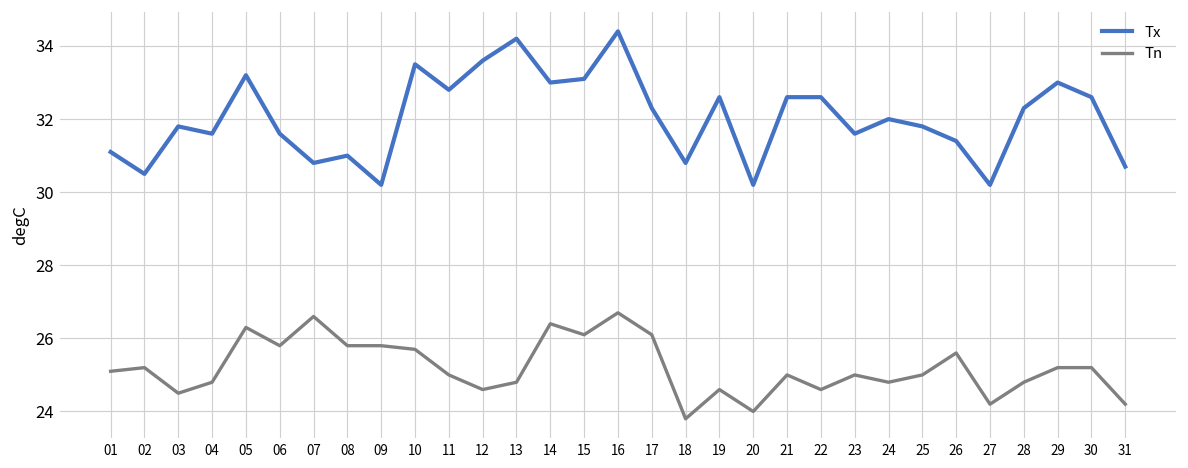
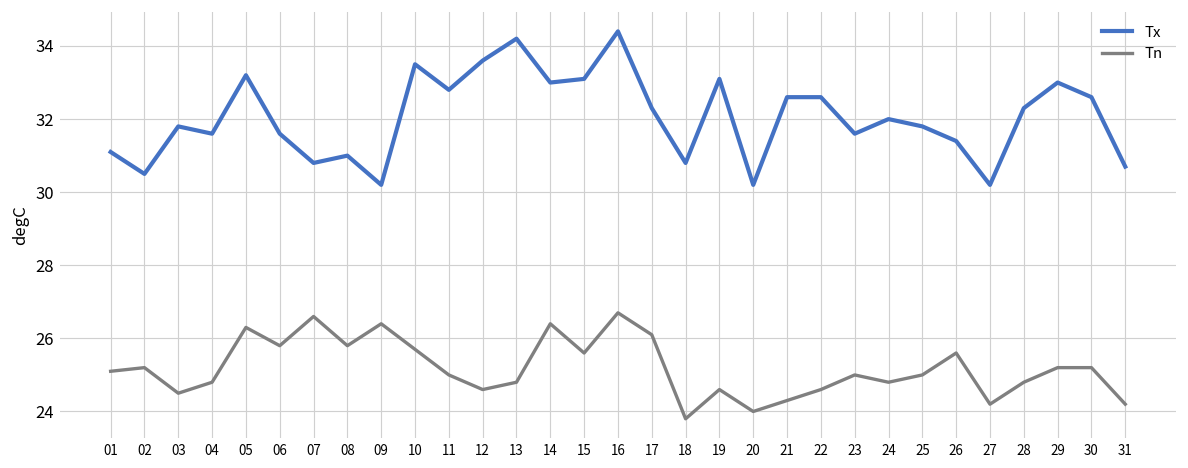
  {
    "Tx": {
      "01": 31.1,
      "02": 30.5,
      "03": 31.8,
      "04": 31.6,
      "05": 33.2,
      "06": 31.6,
      "07": 30.8,
      "08": 31.0,
      "09": 30.2,
      "10": 33.5,
      "11": 32.8,
      "12": 33.6,
      "13": 34.2,
      "14": 33.0,
      "15": 33.1,
      "16": 34.4,
      "17": 32.3,
      "18": 30.8,
-     "19": 32.6,
+     "19": 33.1,
      "20": 30.2,
      "21": 32.6,
      "22": 32.6,
      "23": 31.6,
      "24": 32.0,
      "25": 31.8,
      "26": 31.4,
      "27": 30.2,
      "28": 32.3,
      "29": 33.0,
      "30": 32.6,
      "31": 30.7
    },
    "Tn": {
      "01": 25.1,
      "02": 25.2,
      "03": 24.5,
      "04": 24.8,
      "05": 26.3,
      "06": 25.8,
      "07": 26.6,
      "08": 25.8,
-     "09": 25.8,
+     "09": 26.4,
      "10": 25.7,
      "11": 25.0,
      "12": 24.6,
      "13": 24.8,
      "14": 26.4,
-     "15": 26.1,
+     "15": 25.6,
      "16": 26.7,
      "17": 26.1,
      "18": 23.8,
      "19": 24.6,
      "20": 24.0,
-     "21": 25.0,
+     "21": 24.3,
      "22": 24.6,
      "23": 25.0,
      "24": 24.8,
      "25": 25.0,
      "26": 25.6,
      "27": 24.2,
      "28": 24.8,
      "29": 25.2,
      "30": 25.2,
      "31": 24.2
    }
  }
